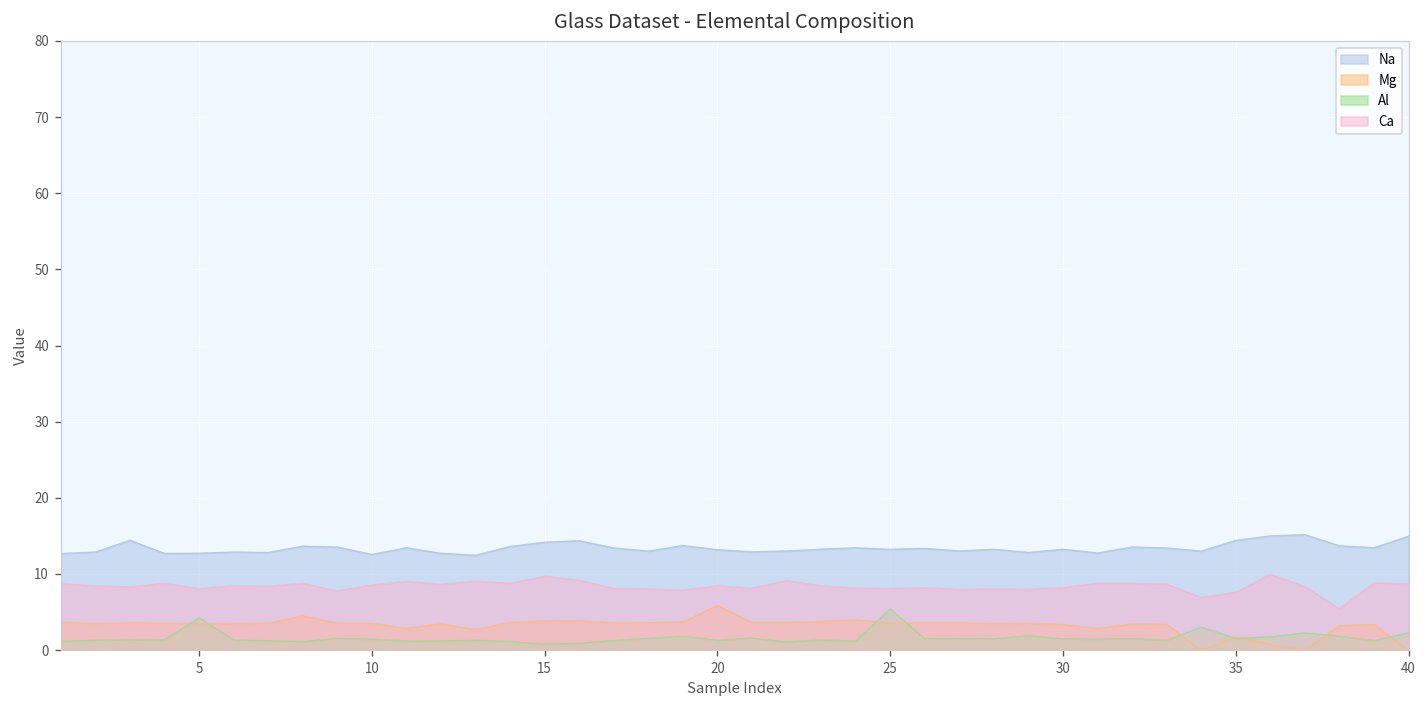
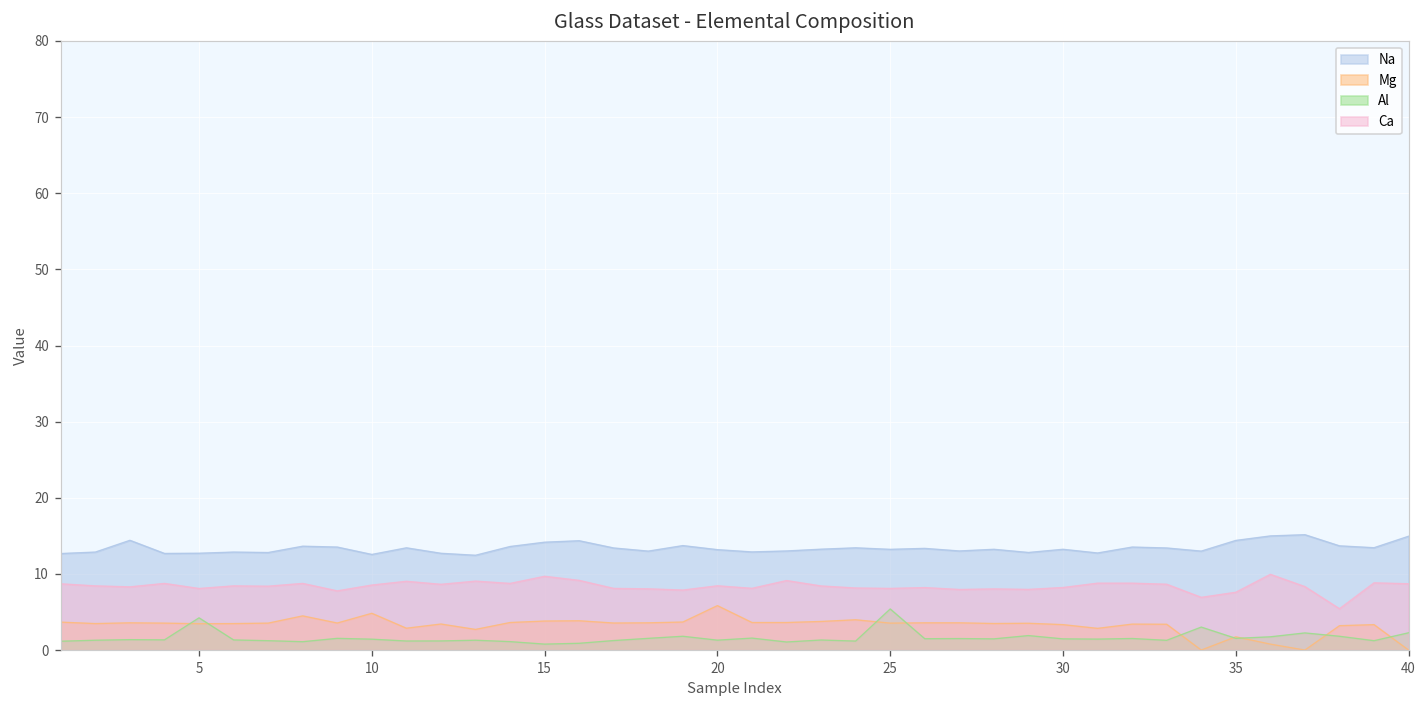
  {
    "Na": {
      "5": 13,
      "10": 13,
      "15": 14,
      "20": 13,
      "25": 13,
      "30": 13,
      "35": 14,
      "40": 15
    },
    "Mg": {
      "5": 3,
-     "10": 4,
+     "10": 5,
      "15": 4,
      "20": 6,
      "25": 4,
      "30": 3,
      "40": 0
    },
    "Al": {
      "5": 4,
      "10": 1,
      "15": 1,
      "20": 1,
      "25": 5,
      "30": 1,
      "40": 2
    },
    "Ca": {
      "5": 8,
      "10": 9,
      "15": 10,
      "20": 8,
      "25": 8,
      "30": 8,
      "35": 8,
      "40": 9
    }
  }
